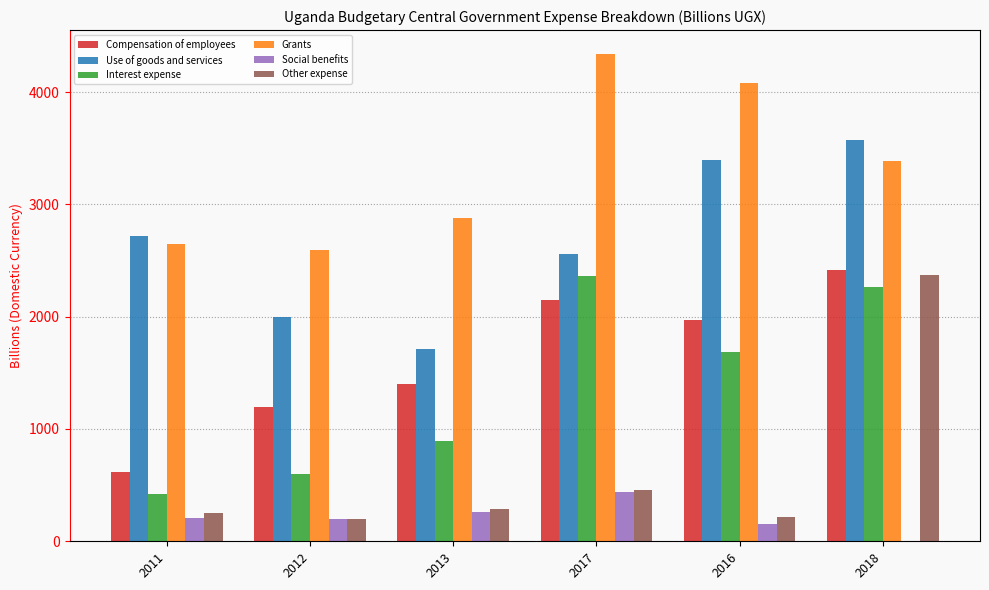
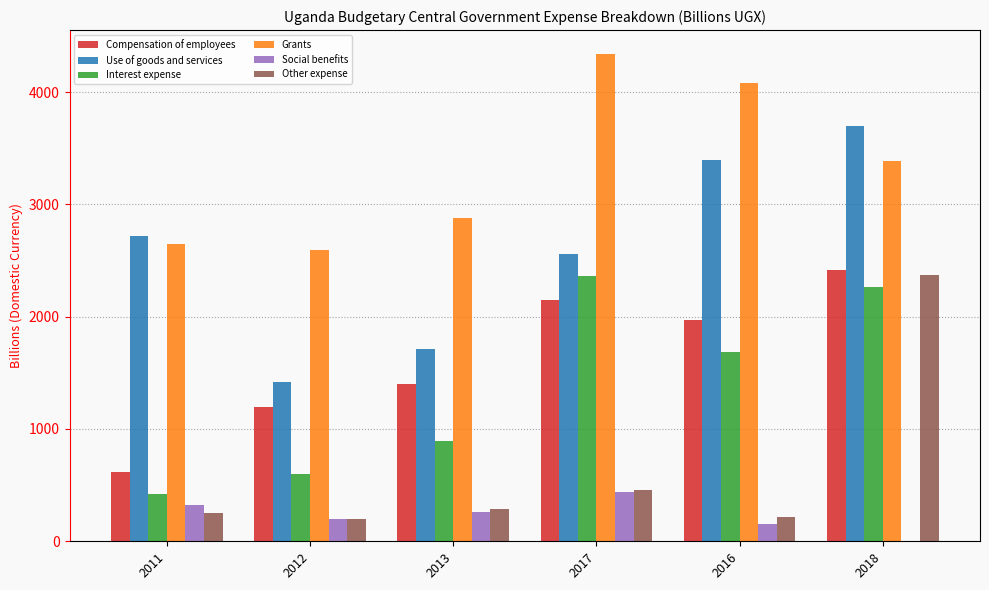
  {
    "Compensation of employees": {
      "2011": 620,
      "2012": 1200,
      "2013": 1400,
      "2017": 2150,
      "2016": 1970,
      "2018": 2410
    },
    "Use of goods and services": {
      "2011": 2720,
-     "2012": 2000,
+     "2012": 1420,
      "2013": 1710,
      "2017": 2560,
      "2016": 3400,
-     "2018": 3580
+     "2018": 3700
    },
    "Interest expense": {
      "2011": 420,
      "2012": 600,
      "2013": 890,
      "2017": 2360,
      "2016": 1680,
      "2018": 2260
    },
    "Grants": {
      "2011": 2640,
      "2012": 2600,
      "2013": 2880,
      "2017": 4330,
      "2016": 4080,
      "2018": 3390
    },
    "Social benefits": {
-     "2011": 200,
+     "2011": 320,
      "2012": 200,
      "2013": 260,
      "2017": 440,
      "2016": 160
    },
    "Other expense": {
      "2011": 250,
      "2012": 200,
      "2013": 280,
      "2017": 460,
      "2016": 220,
      "2018": 2370
    }
  }
